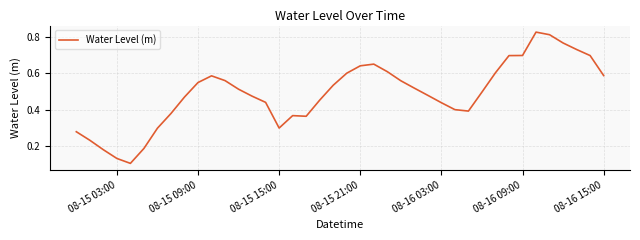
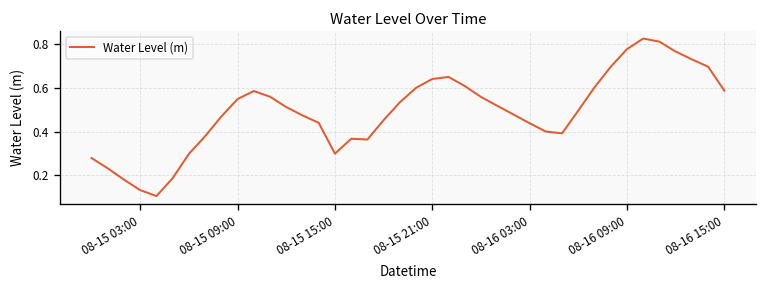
  {
    "08-15 03:00": 0.13,
    "08-15 09:00": 0.55,
    "08-15 15:00": 0.30,
    "08-15 21:00": 0.64,
    "08-16 03:00": 0.44,
-   "08-16 09:00": 0.70,
+   "08-16 09:00": 0.78,
    "08-16 15:00": 0.59
  }
